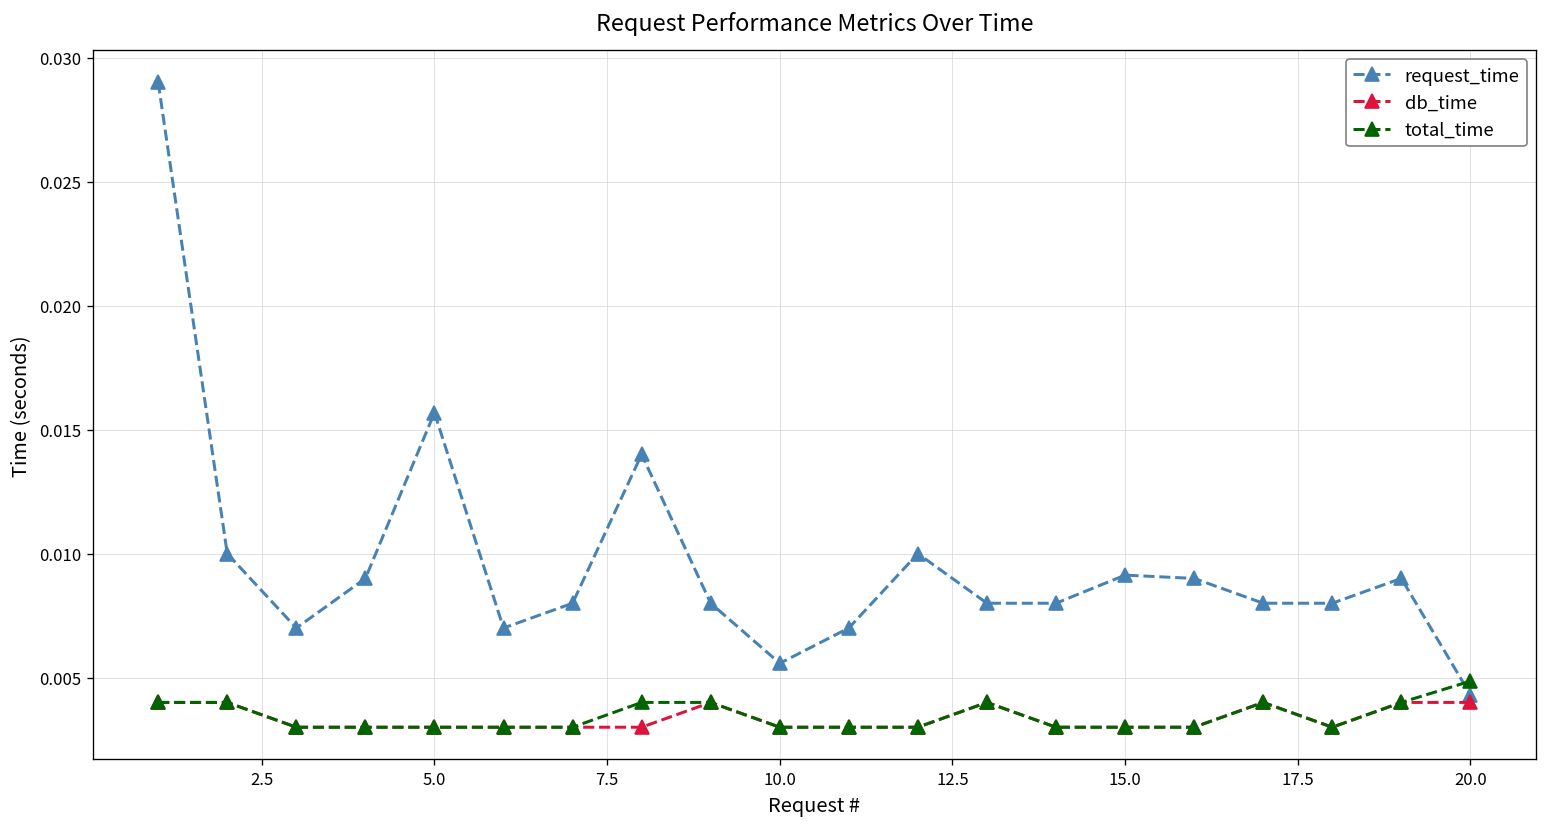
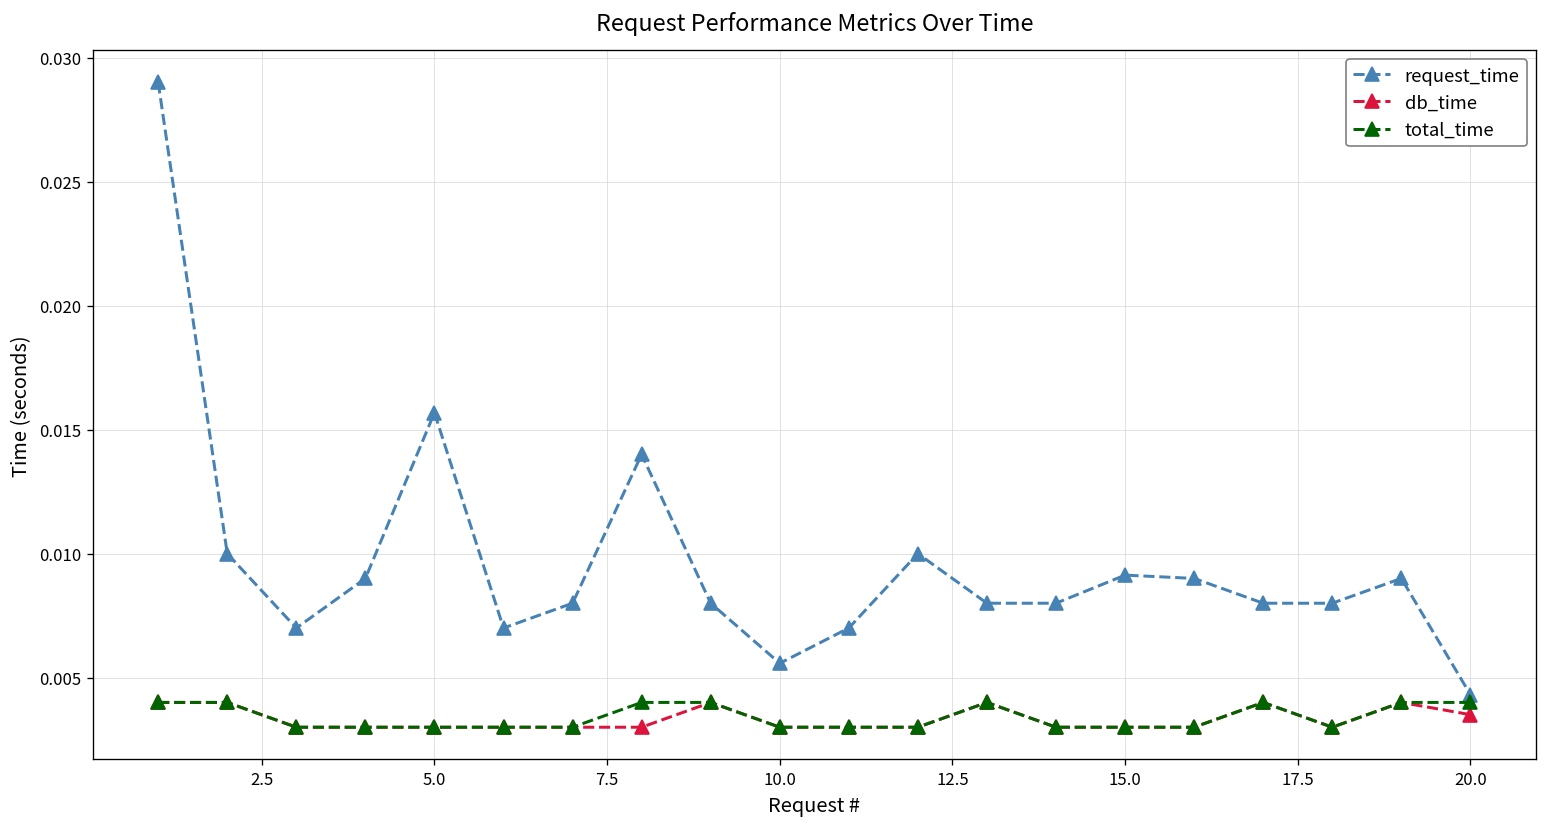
  {
    "request_time": {
      "5.0": 0.0157,
      "10.0": 0.0056,
      "15.0": 0.0091,
      "20.0": 0.0043
    },
    "db_time": {
-     "20.0": 0.0040
+     "20.0": 0.0035
    },
    "total_time": {
-     "20.0": 0.0049
+     "20.0": 0.0040
    }
  }
